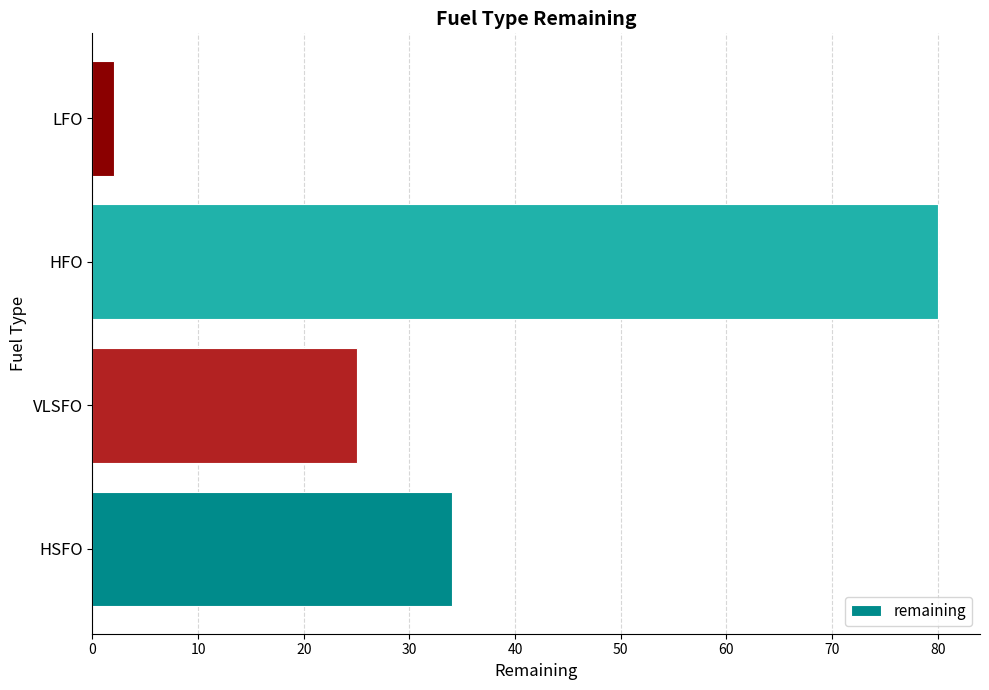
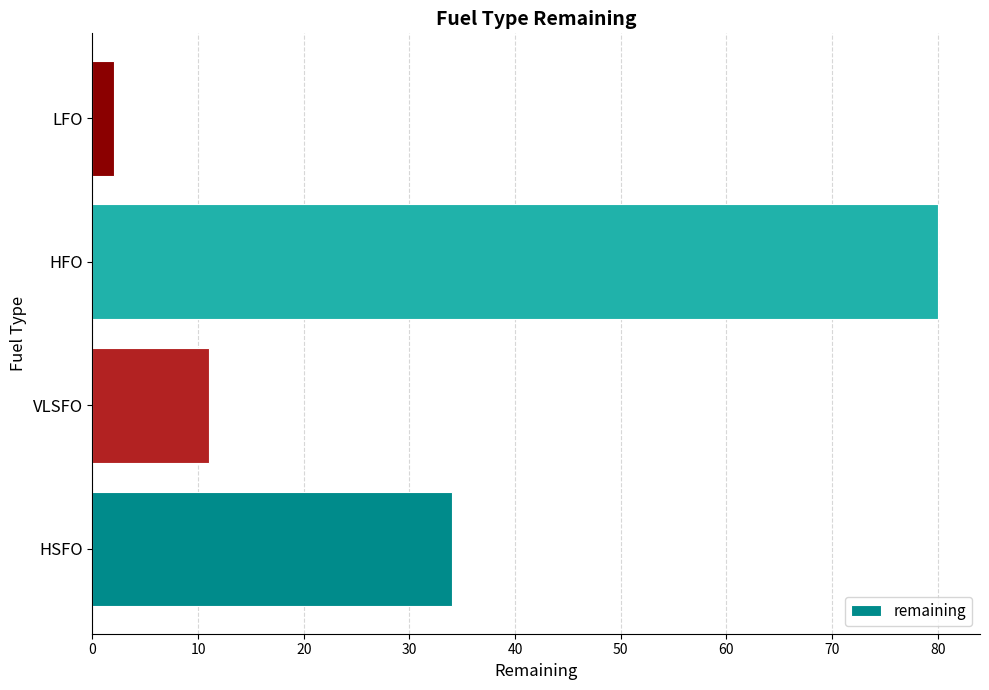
  {
    "LFO": 2,
    "HFO": 80,
-   "VLSFO": 25,
+   "VLSFO": 11,
    "HSFO": 34
  }
